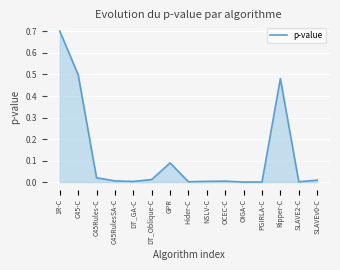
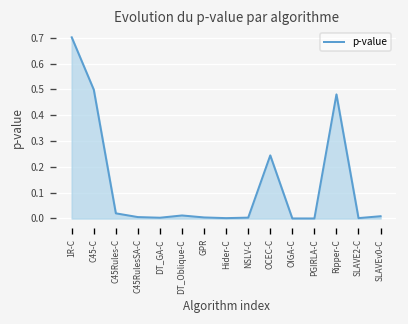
  {
    "1R-C": 0.70,
    "C45-C": 0.50,
    "C45Rules-C": 0.02,
    "C45RulesSA-C": 0.01,
    "DT_GA-C": 0.00,
    "DT_Oblique-C": 0.01,
-   "GPR": 0.09,
+   "GPR": 0.00,
    "Hider-C": 0.00,
    "NSLV-C": 0.00,
-   "OCEC-C": 0.00,
+   "OCEC-C": 0.24,
    "OIGA-C": 0.00,
    "PGIRLA-C": 0.00,
    "Ripper-C": 0.48,
    "SLAVE2-C": 0.00,
    "SLAVEv0-C": 0.01
  }
